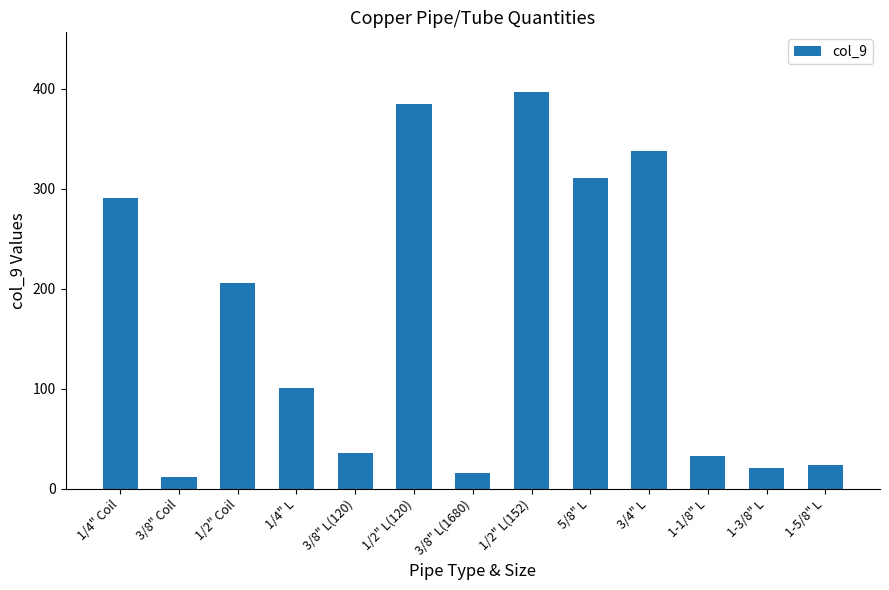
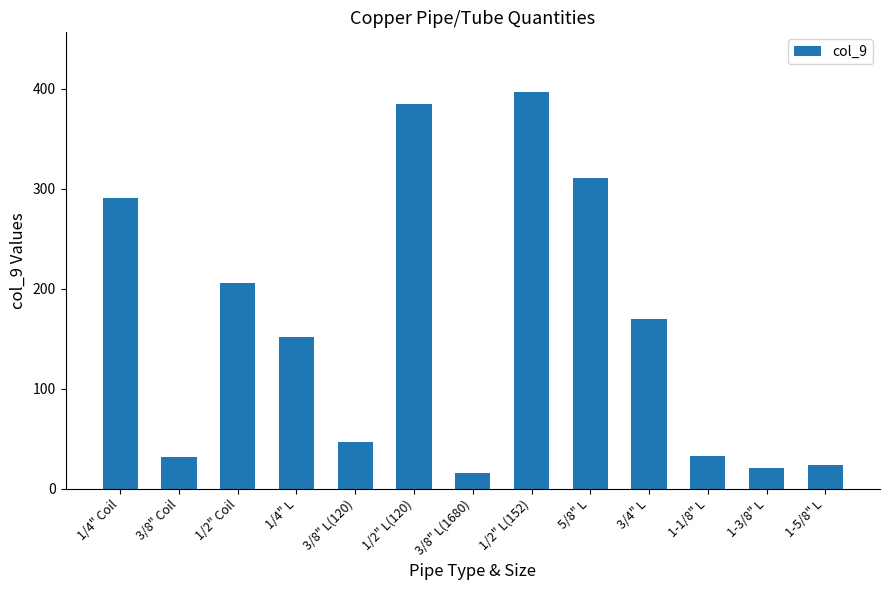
  {
    "1/4\" Coil": 290,
-   "3/8\" Coil": 10,
+   "3/8\" Coil": 30,
    "1/2\" Coil": 210,
-   "1/4\" L": 100,
-   "3/8\" L(120)": 40,
+   "1/4\" L": 150,
+   "3/8\" L(120)": 50,
    "1/2\" L(120)": 390,
    "3/8\" L(1680)": 20,
    "1/2\" L(152)": 400,
    "5/8\" L": 310,
-   "3/4\" L": 340,
+   "3/4\" L": 170,
    "1-1/8\" L": 30,
    "1-3/8\" L": 20,
    "1-5/8\" L": 20
  }
